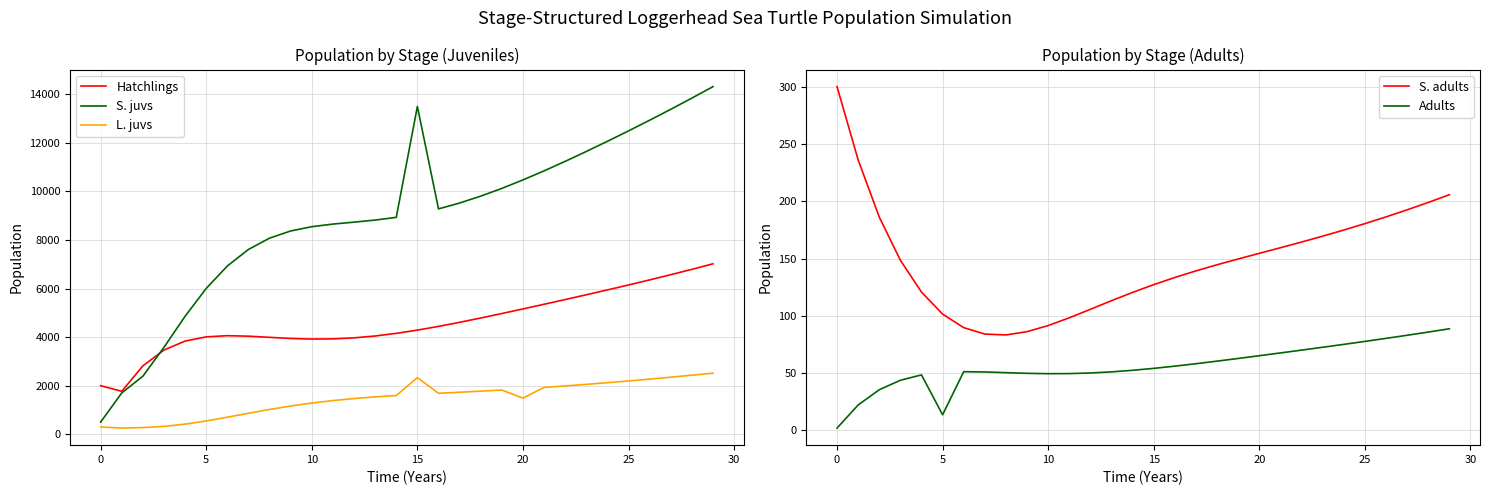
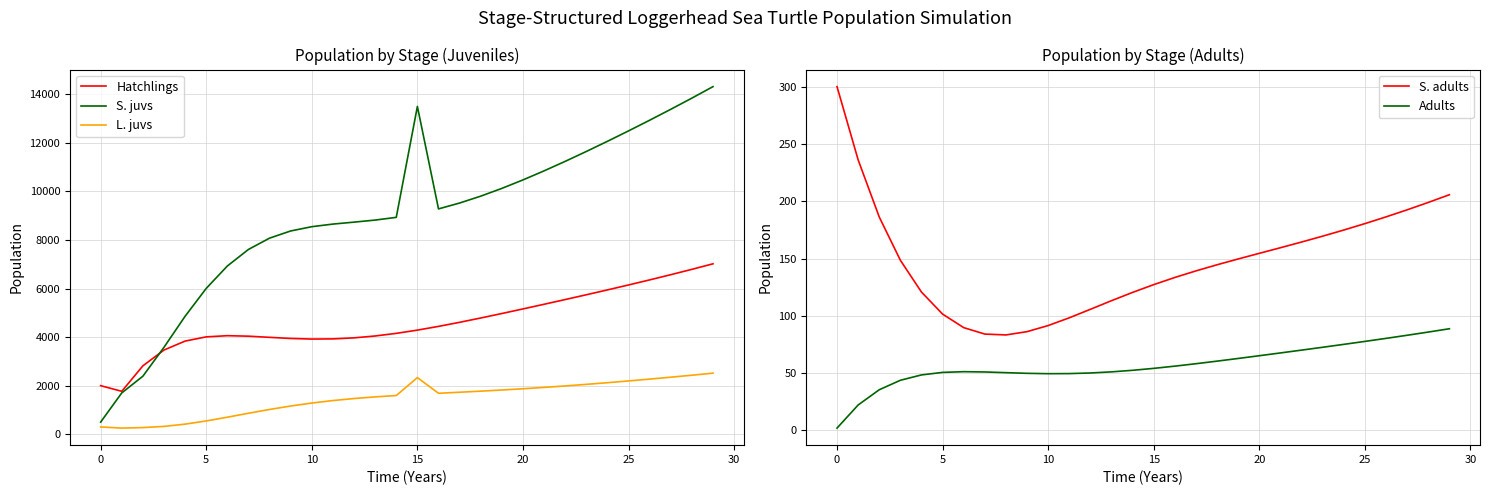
  {
    "Population by Stage (Juveniles)": {
      "Hatchlings": {
        "0": 2000,
        "5": 4000,
        "10": 3900,
        "15": 4300,
        "20": 5200,
        "25": 6100
      },
      "S. juvs": {
        "0": 500,
        "5": 6000,
        "10": 8500,
        "15": 13500,
        "20": 10500,
        "25": 12500
      },
      "L. juvs": {
        "0": 300,
        "5": 500,
        "10": 1300,
        "15": 2300,
-       "20": 1500,
+       "20": 1900,
        "25": 2200
      }
    },
    "Population by Stage (Adults)": {
      "S. adults": {
        "0": 300,
        "5": 101,
        "10": 91,
        "15": 127,
        "20": 155,
        "25": 180
      },
      "Adults": {
        "0": 2,
-       "5": 14,
+       "5": 51,
        "10": 49,
        "15": 54,
        "20": 65,
        "25": 78
      }
    }
  }
